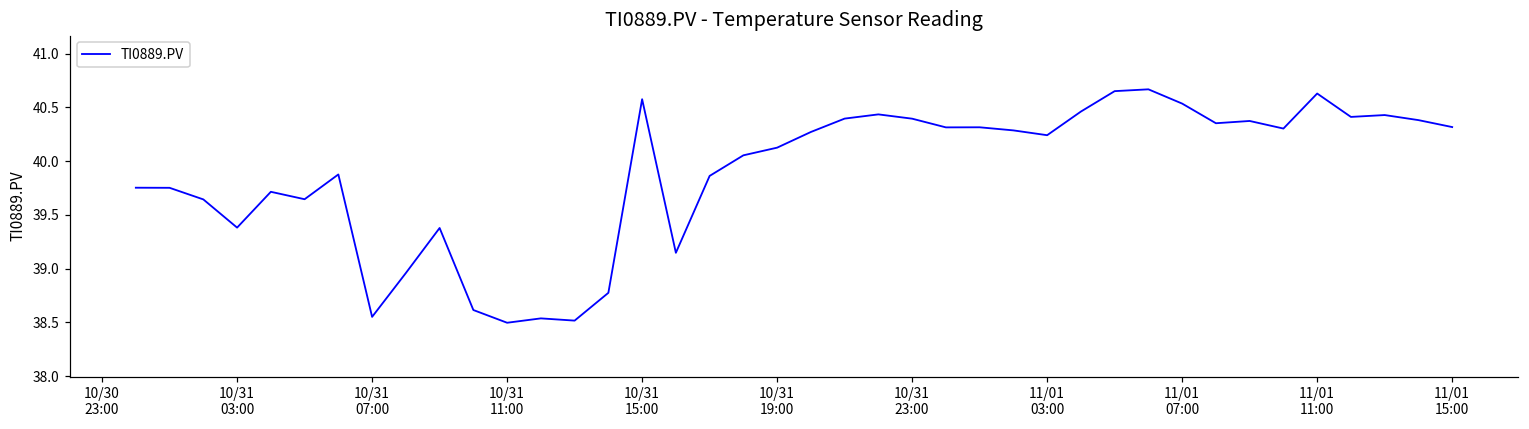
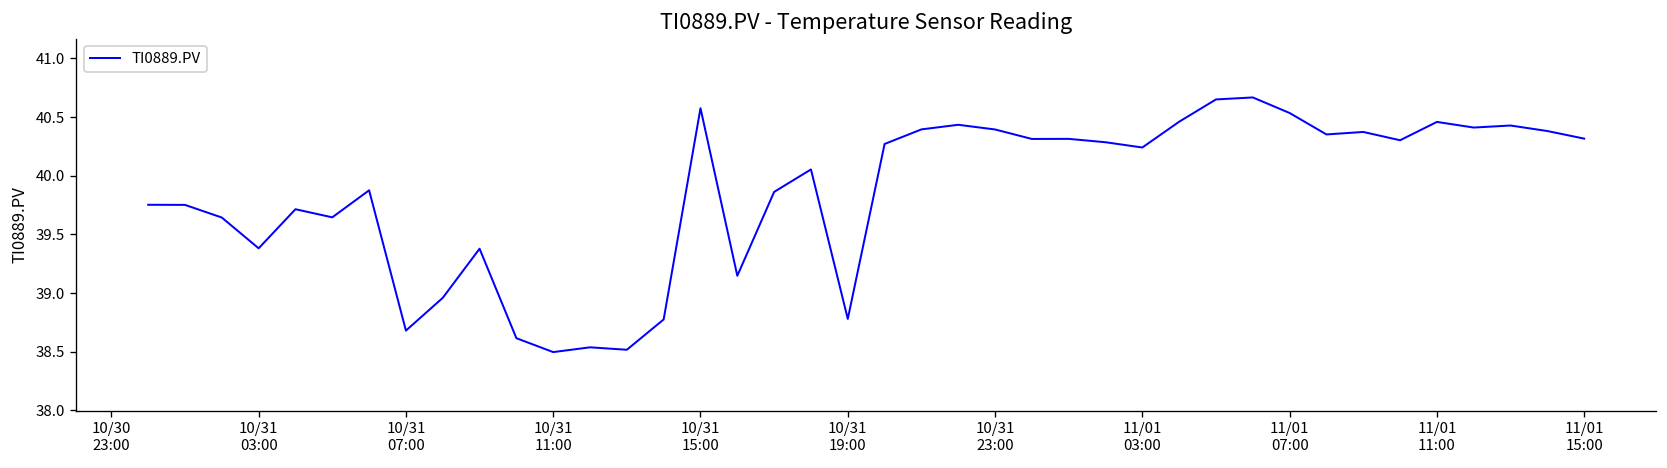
  {
    "10/31 03:00": 39.4,
-   "10/31 07:00": 38.6,
+   "10/31 07:00": 38.7,
    "10/31 11:00": 38.5,
    "10/31 15:00": 40.6,
-   "10/31 19:00": 40.1,
+   "10/31 19:00": 38.8,
    "10/31 23:00": 40.4,
    "11/01 03:00": 40.2,
    "11/01 07:00": 40.5,
-   "11/01 11:00": 40.6,
+   "11/01 11:00": 40.5,
    "11/01 15:00": 40.3
  }
